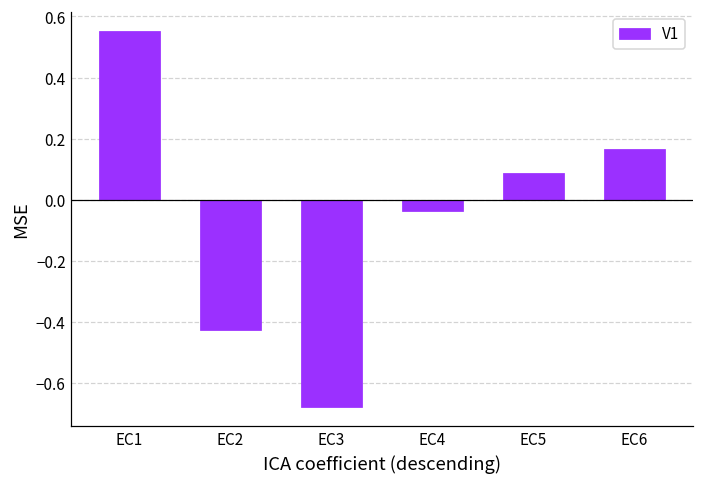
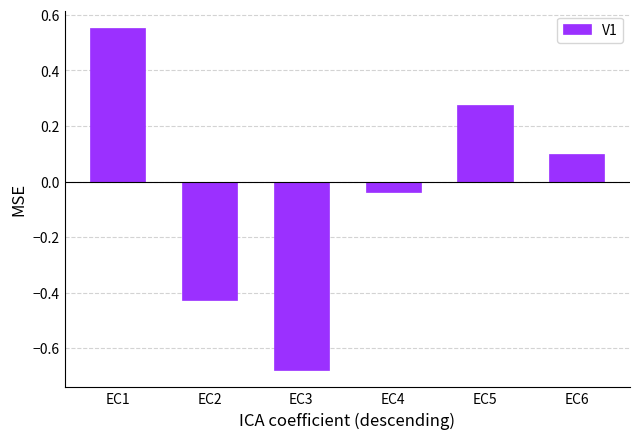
  {
    "EC1": 0.55,
    "EC2": -0.43,
    "EC3": -0.68,
    "EC4": -0.04,
-   "EC5": 0.09,
-   "EC6": 0.17
+   "EC5": 0.28,
+   "EC6": 0.10
  }
